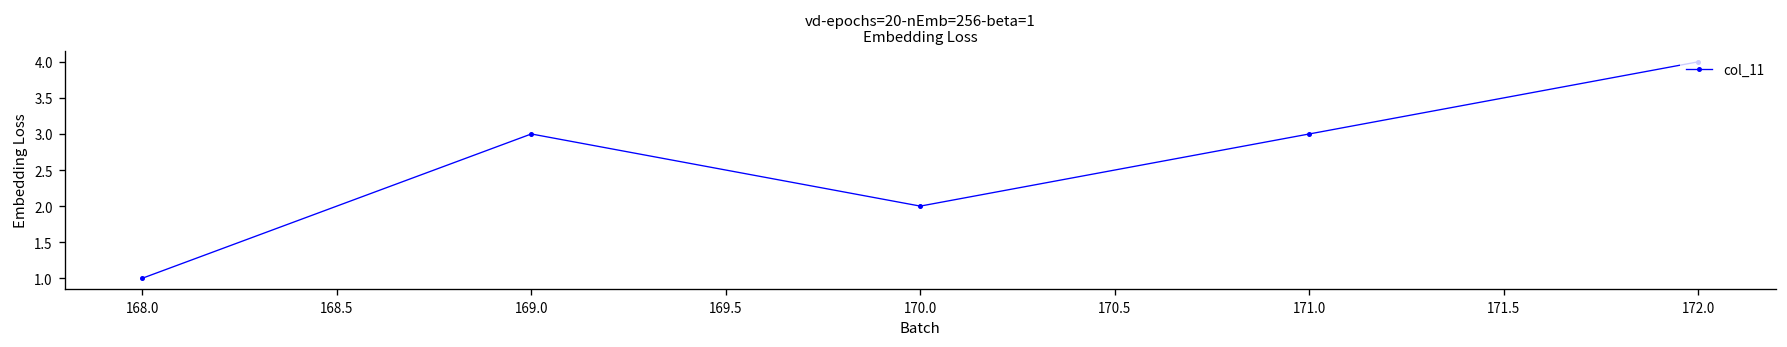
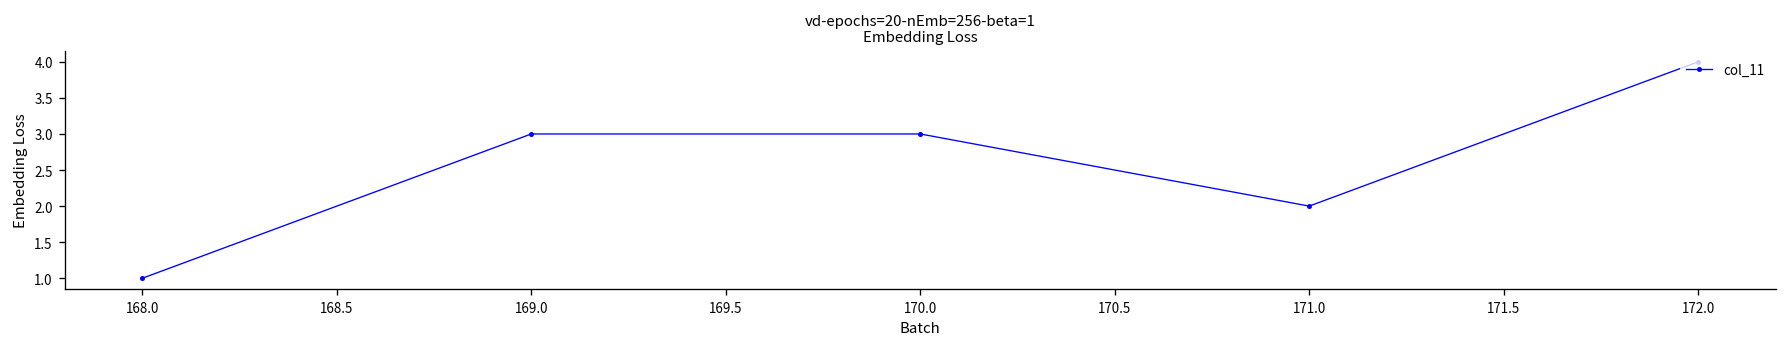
  {
    "168.0": 1,
    "169.0": 3,
-   "170.0": 2,
-   "171.0": 3
+   "170.0": 3,
+   "171.0": 2
  }
